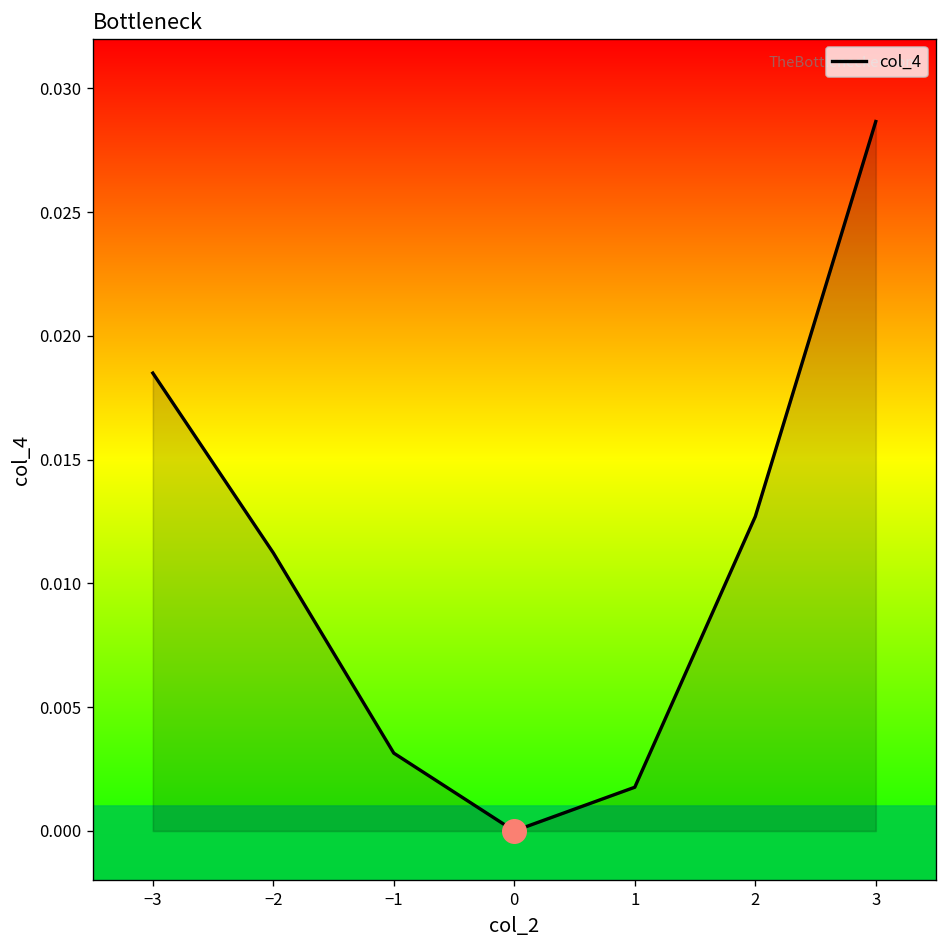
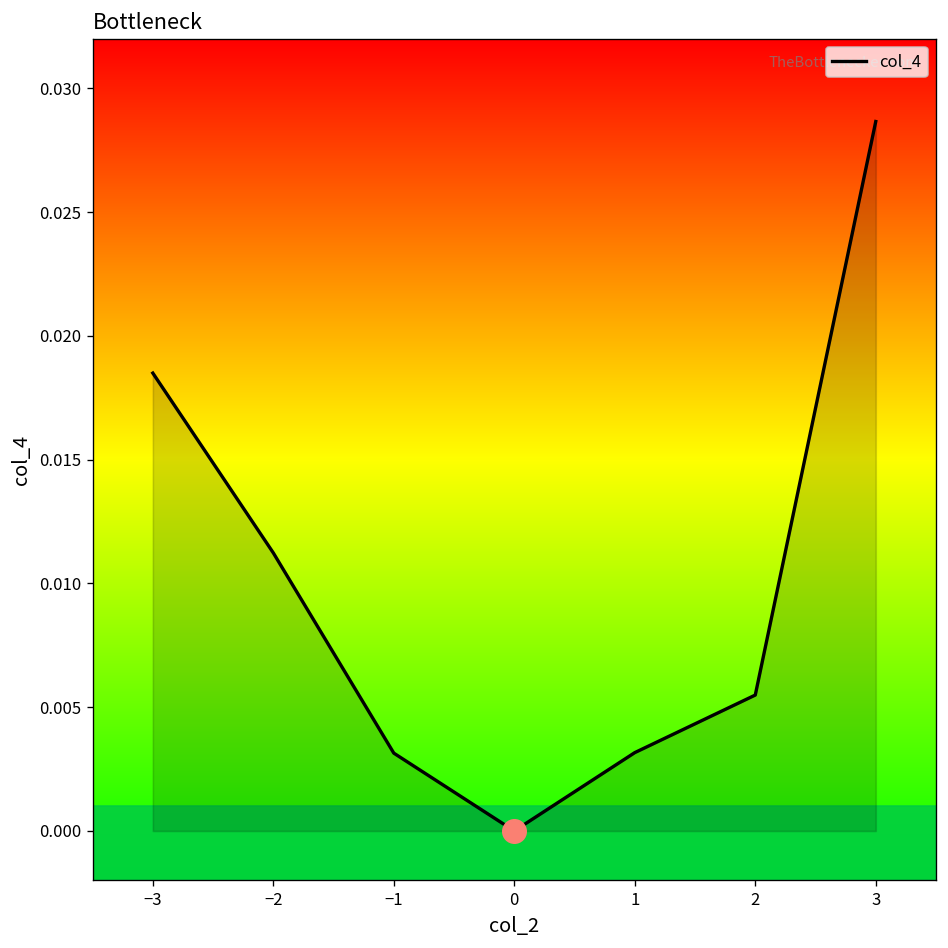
  {
    "col_4": {
      "−3": 0.0185,
      "−2": 0.0112,
      "−1": 0.0031,
-     "1": 0.0018,
-     "2": 0.0127,
+     "1": 0.0032,
+     "2": 0.0055,
      "3": 0.0287
    }
  }
